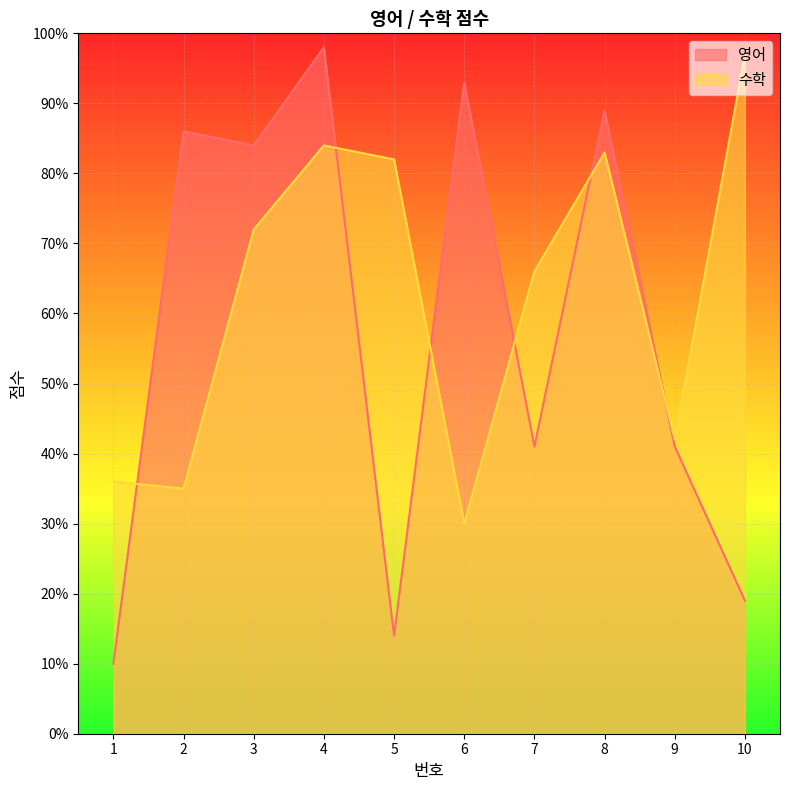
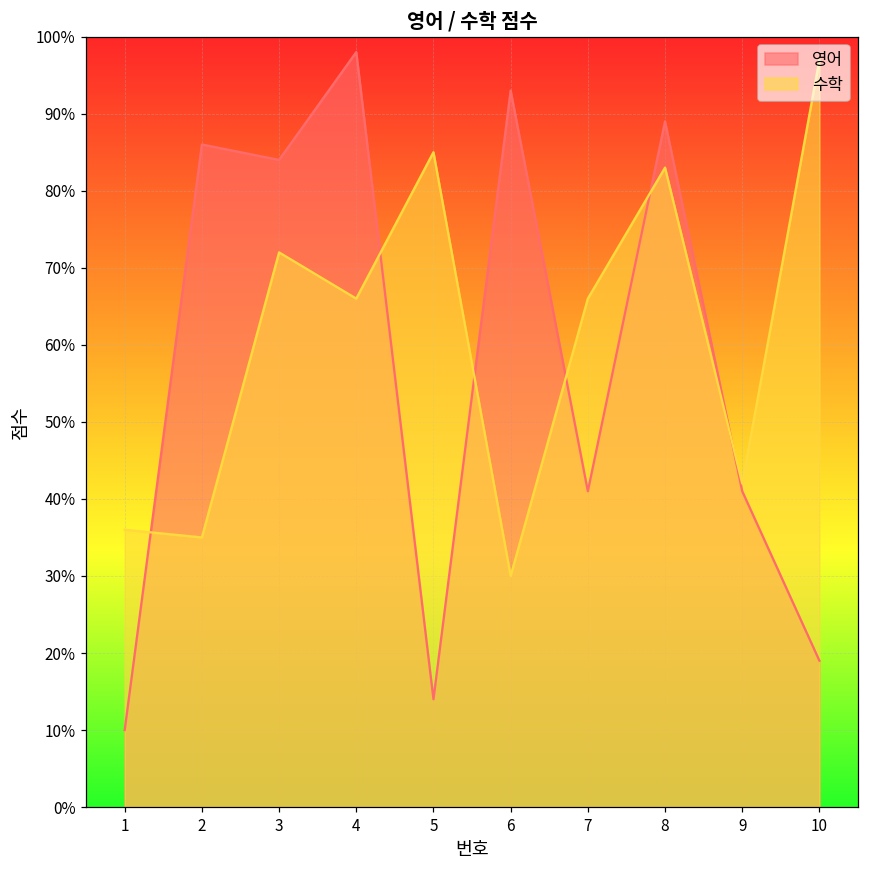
  {
    "영어": {
      "1": "10%",
      "2": "86%",
      "3": "84%",
      "4": "98%",
      "5": "14%",
      "6": "93%",
      "7": "41%",
      "8": "89%",
      "9": "41%",
      "10": "19%"
    },
    "수학": {
      "1": "36%",
      "2": "35%",
      "3": "72%",
-     "4": "84%",
-     "5": "82%",
+     "4": "66%",
+     "5": "85%",
      "6": "30%",
      "7": "66%",
      "8": "83%",
      "9": "42%"
    }
  }
